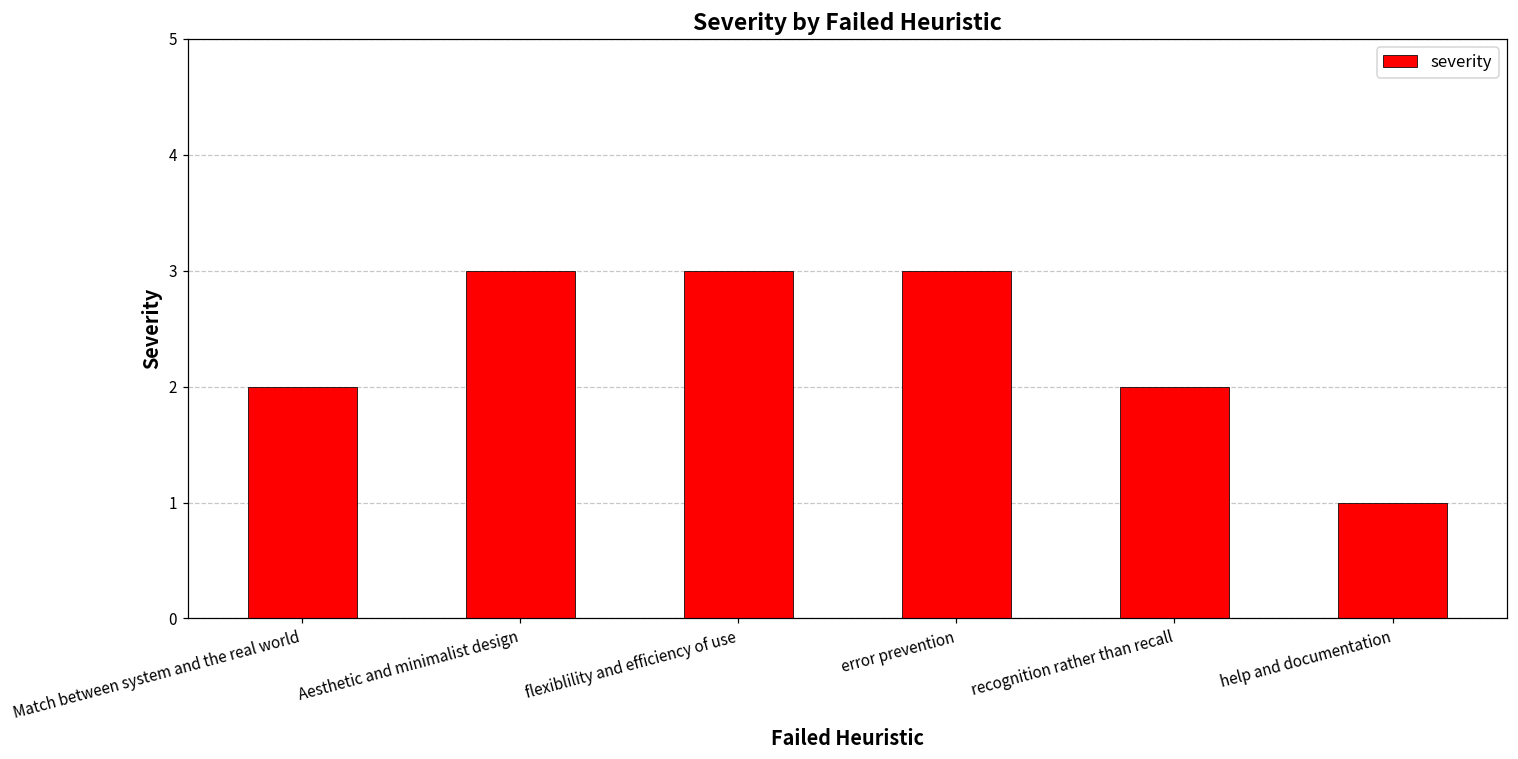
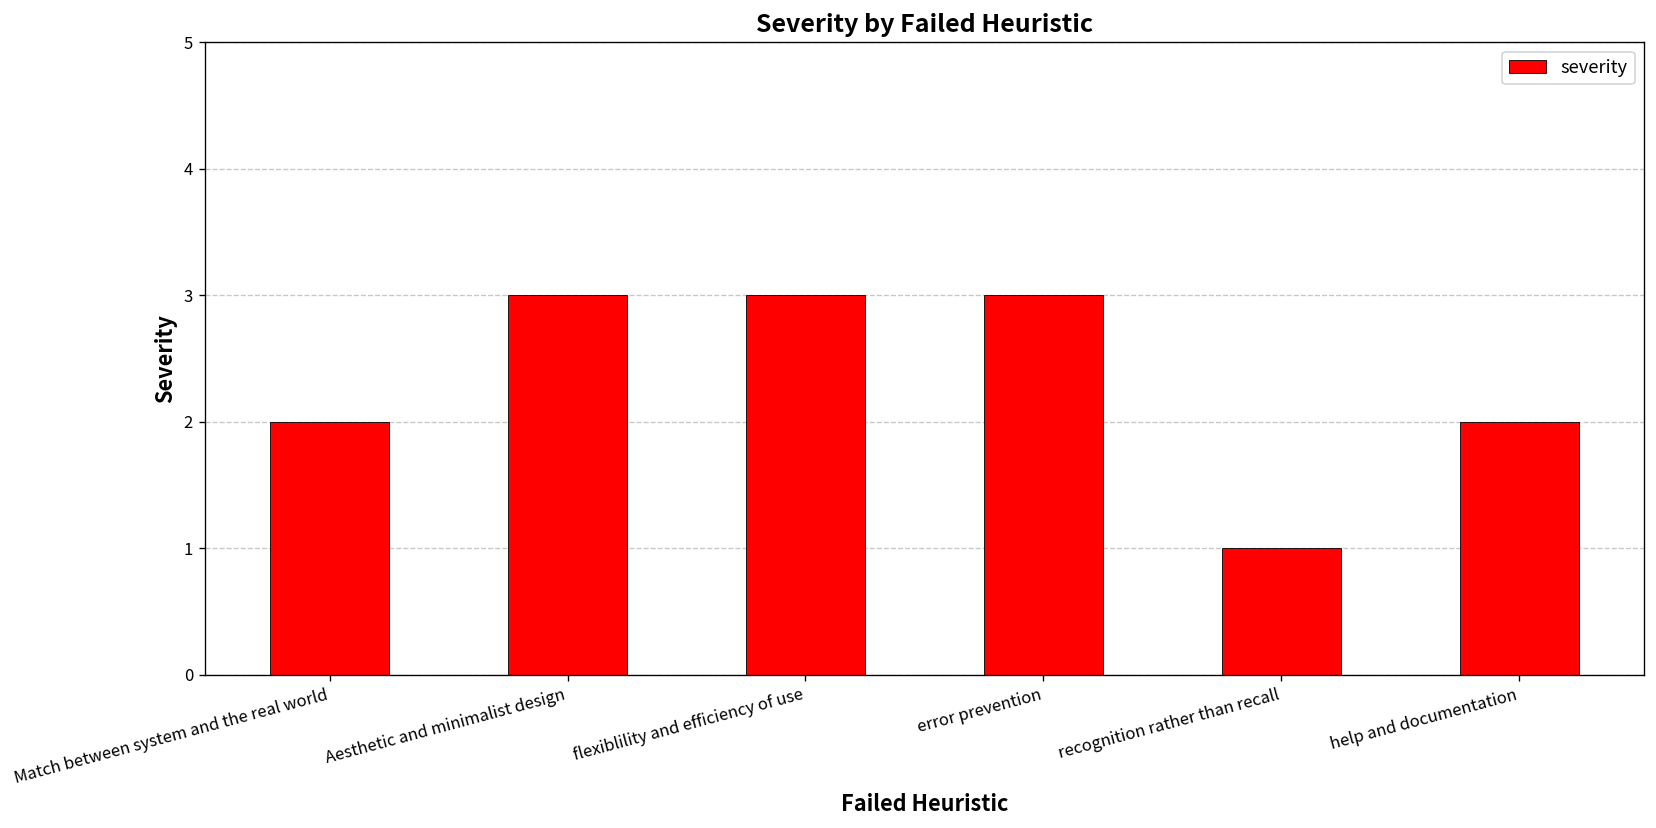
  {
    "Match between system and the real world": 2,
    "Aesthetic and minimalist design": 3,
    "flexiblility and efficiency of use": 3,
    "error prevention": 3,
-   "recognition rather than recall": 2,
-   "help and documentation": 1
+   "recognition rather than recall": 1,
+   "help and documentation": 2
  }
